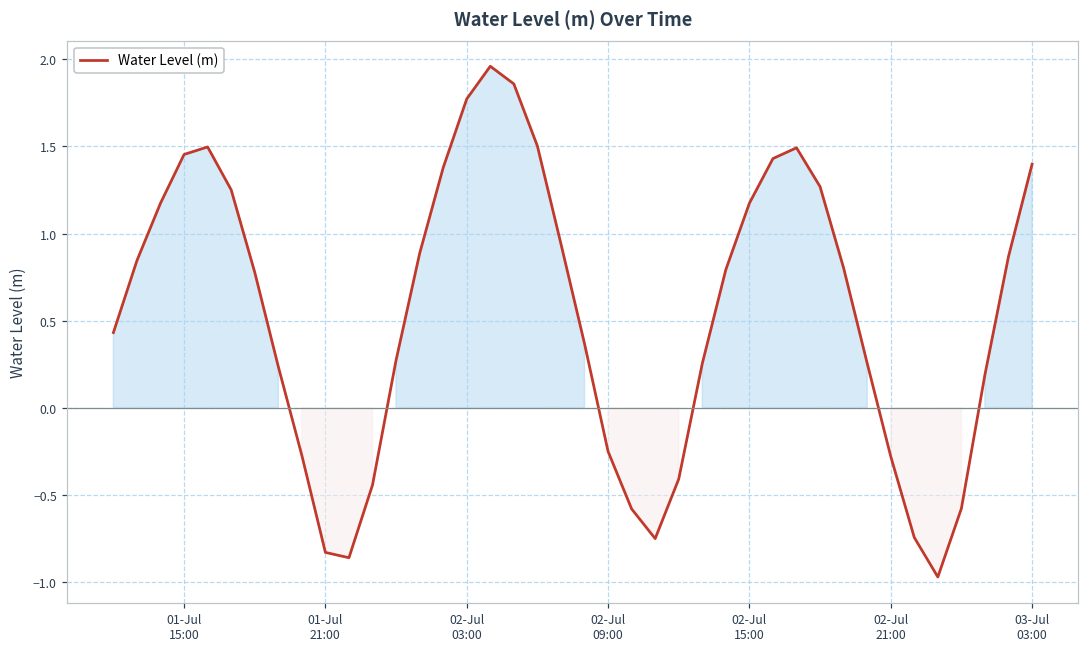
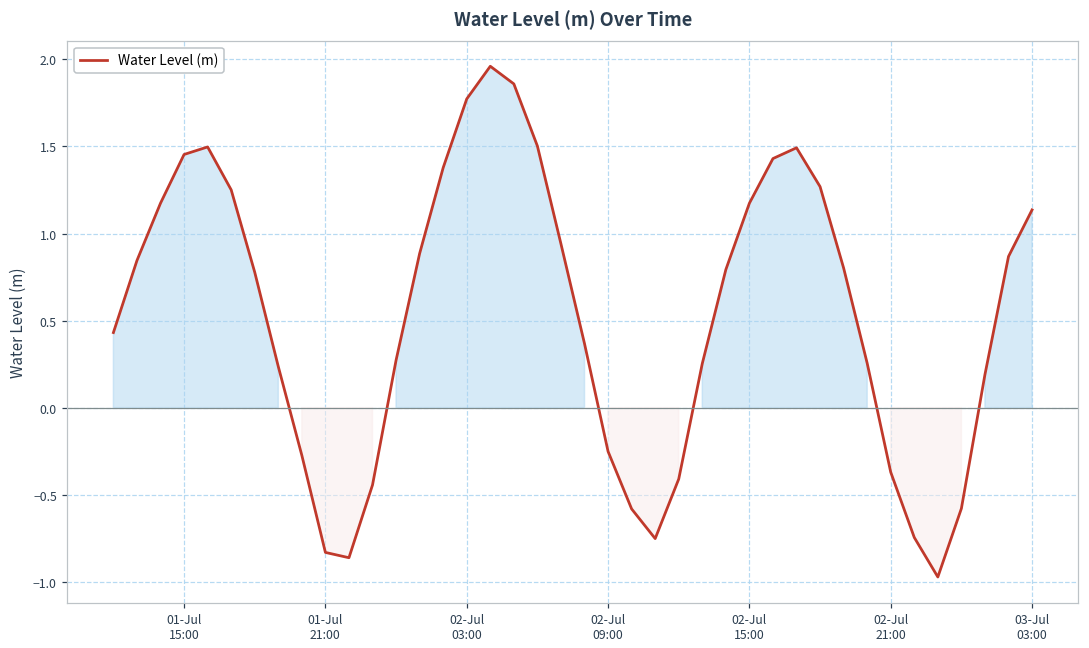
  {
    "01-Jul 15:00": 1.45,
    "01-Jul 21:00": -0.83,
    "02-Jul 03:00": 1.77,
    "02-Jul 09:00": -0.25,
    "02-Jul 15:00": 1.17,
-   "02-Jul 21:00": -0.28,
-   "03-Jul 03:00": 1.40
+   "02-Jul 21:00": -0.37,
+   "03-Jul 03:00": 1.14
  }
